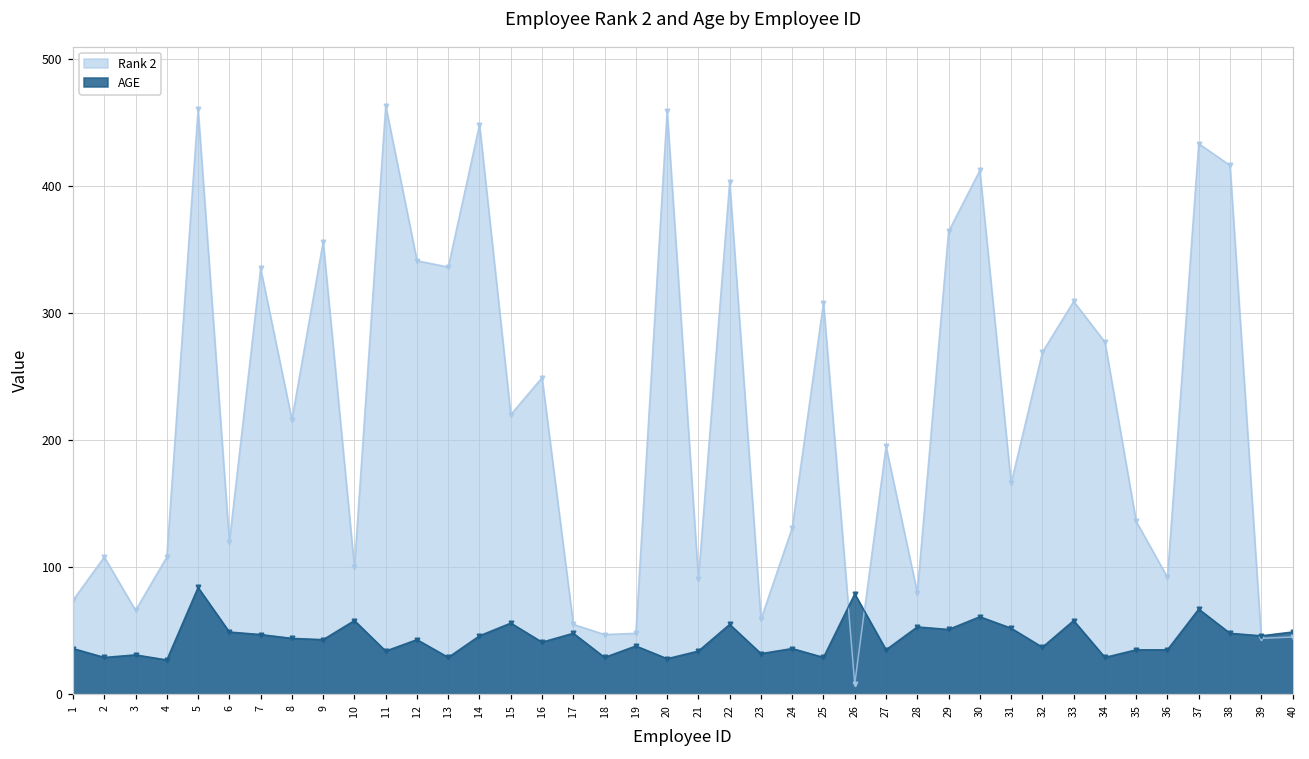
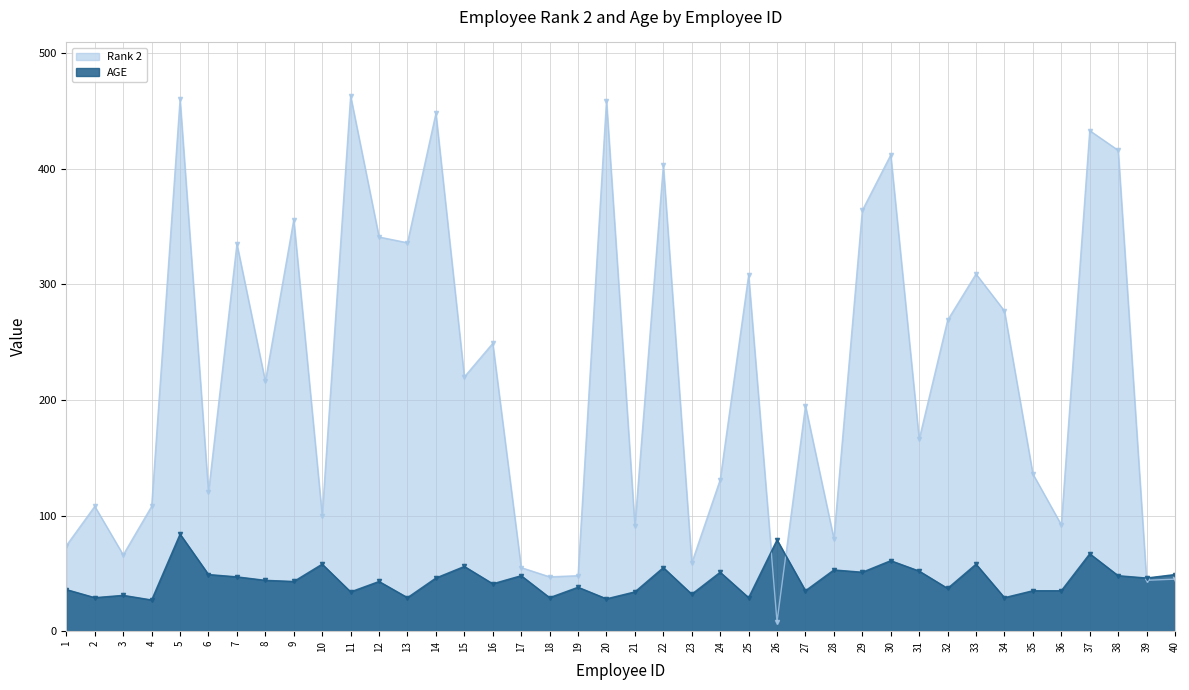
  {
    "Rank 2": {
      "1": 74,
      "2": 108,
      "3": 66,
      "4": 108,
      "5": 460,
      "6": 120,
      "7": 335,
      "8": 216,
      "9": 356,
      "10": 100,
      "11": 463,
      "12": 341,
      "13": 336,
      "14": 448,
      "15": 220,
      "16": 249,
      "17": 55,
      "18": 47,
      "19": 48,
      "20": 459,
      "21": 91,
      "22": 403,
      "23": 59,
      "24": 131,
      "25": 308,
      "26": 8,
      "27": 195,
      "28": 80,
      "29": 364,
      "30": 412,
      "31": 166,
      "32": 269,
      "33": 309,
      "34": 277,
      "35": 136,
      "36": 92,
      "37": 433,
      "38": 416,
      "40": 45
    },
    "AGE": {
      "1": 36,
      "2": 29,
      "3": 31,
      "4": 27,
      "5": 84,
      "6": 49,
      "7": 47,
      "8": 44,
      "9": 43,
      "10": 58,
      "11": 34,
      "12": 43,
      "13": 29,
      "14": 46,
      "15": 56,
      "16": 41,
      "17": 48,
      "18": 29,
      "19": 38,
      "20": 28,
      "21": 34,
      "22": 55,
      "23": 32,
-     "24": 36,
+     "24": 51,
      "25": 29,
      "26": 79,
      "27": 35,
      "28": 53,
      "29": 51,
      "30": 61,
      "31": 52,
      "32": 37,
      "33": 58,
      "34": 29,
      "35": 35,
      "36": 35,
      "37": 67,
      "38": 48,
      "40": 49
    }
  }
